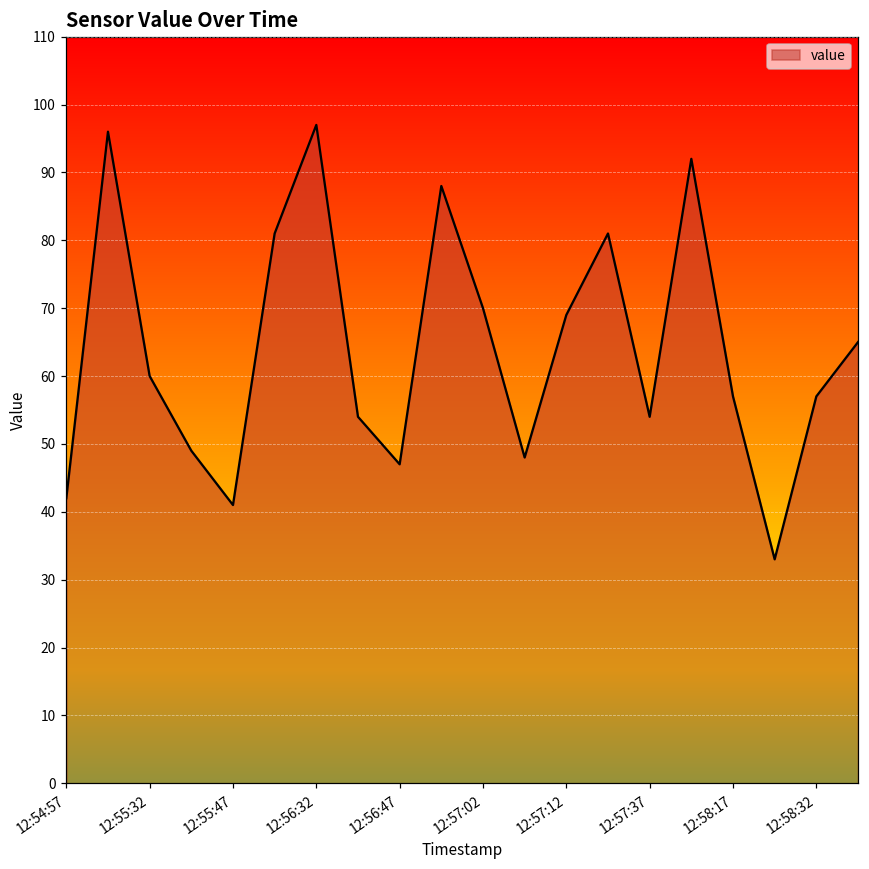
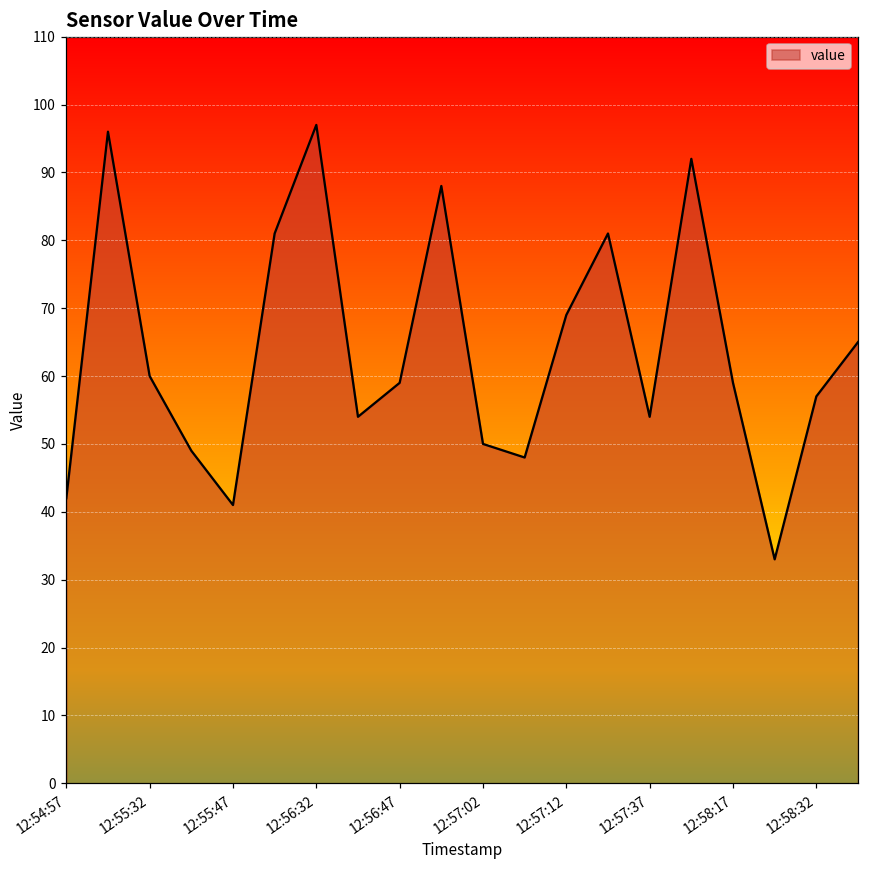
  {
    "12:54:57": 42,
    "12:55:32": 60,
    "12:55:47": 41,
    "12:56:32": 97,
-   "12:56:47": 47,
-   "12:57:02": 70,
+   "12:56:47": 59,
+   "12:57:02": 50,
    "12:57:12": 69,
    "12:57:37": 54,
-   "12:58:17": 57,
+   "12:58:17": 59,
    "12:58:32": 57
  }
